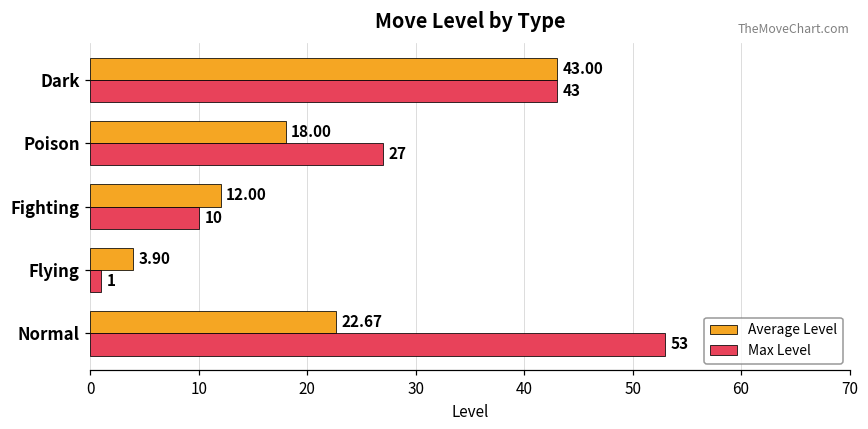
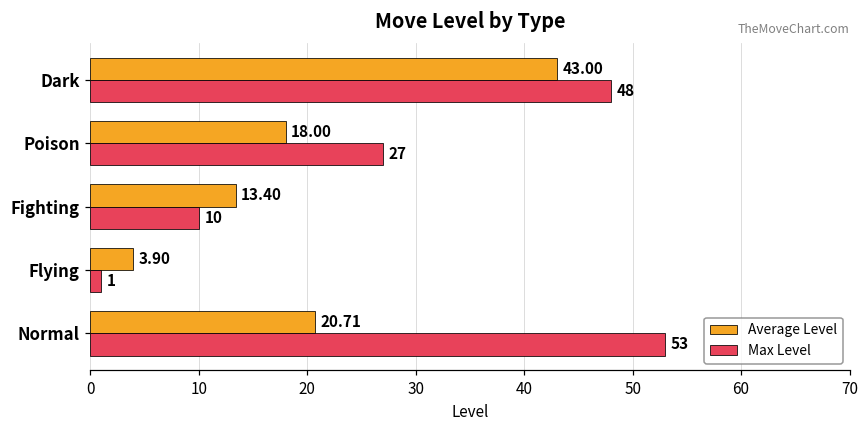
  {
    "Average Level": {
      "Dark": 43.00,
      "Poison": 18.00,
-     "Fighting": 12.00,
+     "Fighting": 13.40,
      "Flying": 3.90,
-     "Normal": 22.67
+     "Normal": 20.71
    },
    "Max Level": {
-     "Dark": 43,
+     "Dark": 48,
      "Poison": 27,
      "Fighting": 10,
      "Flying": 1,
      "Normal": 53
    }
  }
